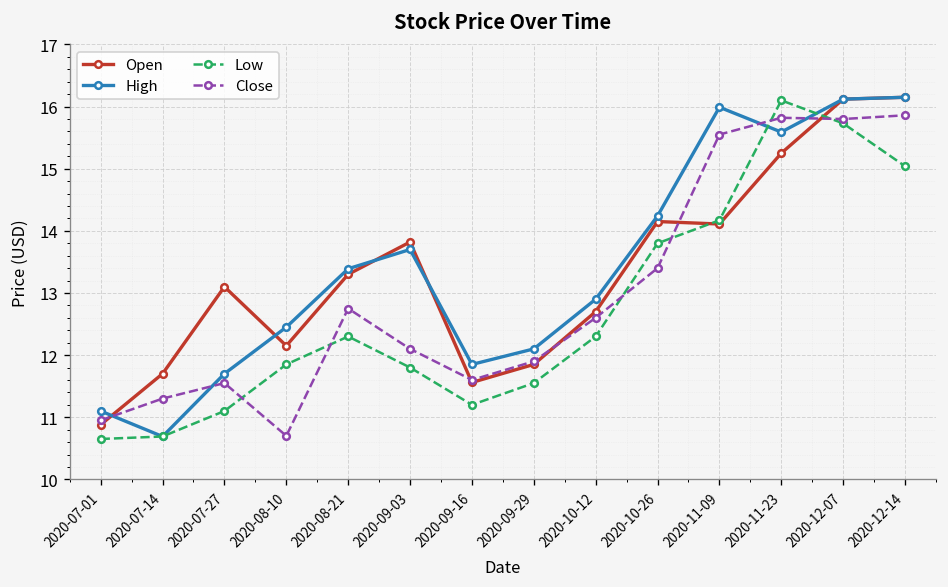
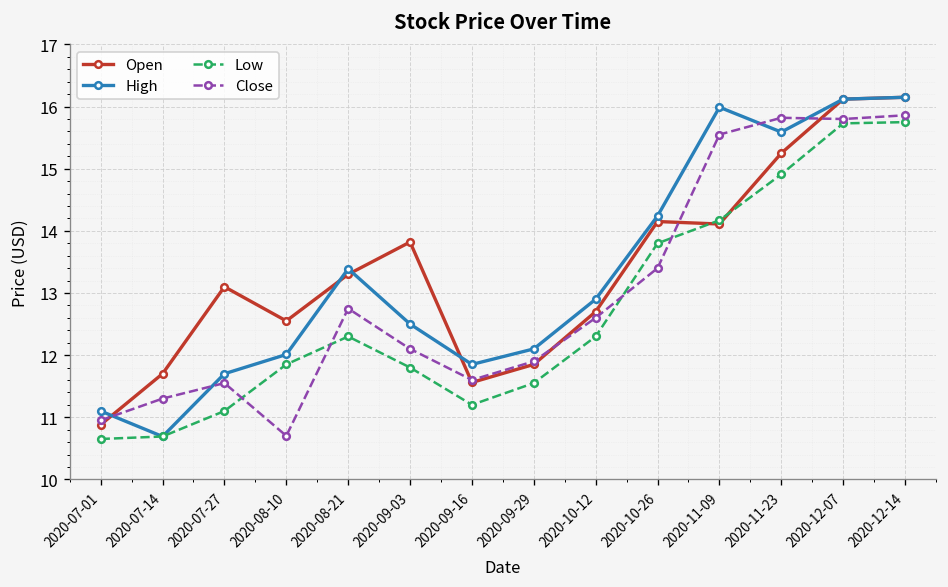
  {
    "Open": {
      "2020-07-01": 10.9,
      "2020-07-14": 11.7,
      "2020-07-27": 13.1,
-     "2020-08-10": 12.2,
+     "2020-08-10": 12.6,
      "2020-08-21": 13.3,
      "2020-09-03": 13.8,
      "2020-09-29": 11.9,
      "2020-10-12": 12.7,
      "2020-10-26": 14.2,
      "2020-11-09": 14.1,
      "2020-11-23": 15.3
    },
    "High": {
      "2020-07-01": 11.1,
      "2020-07-27": 11.7,
-     "2020-08-10": 12.5,
+     "2020-08-10": 12.0,
      "2020-08-21": 13.4,
-     "2020-09-03": 13.7,
+     "2020-09-03": 12.5,
      "2020-09-16": 11.9,
      "2020-09-29": 12.1,
      "2020-10-12": 12.9,
      "2020-10-26": 14.2,
      "2020-11-09": 16.0,
      "2020-11-23": 15.6
    },
    "Low": {
      "2020-07-01": 10.7,
      "2020-07-27": 11.1,
      "2020-08-10": 11.9,
      "2020-08-21": 12.3,
      "2020-09-03": 11.8,
      "2020-09-16": 11.2,
      "2020-09-29": 11.6,
      "2020-10-12": 12.3,
      "2020-10-26": 13.8,
      "2020-11-09": 14.2,
-     "2020-11-23": 16.1,
+     "2020-11-23": 14.9,
      "2020-12-07": 15.7,
-     "2020-12-14": 15.0
+     "2020-12-14": 15.8
    },
    "Close": {
      "2020-07-01": 11.0,
      "2020-07-14": 11.3,
      "2020-07-27": 11.6,
      "2020-08-10": 10.7,
      "2020-08-21": 12.8,
      "2020-09-03": 12.1,
      "2020-09-29": 11.9,
      "2020-10-12": 12.6,
      "2020-10-26": 13.4,
      "2020-11-09": 15.6,
      "2020-11-23": 15.8,
      "2020-12-07": 15.8,
      "2020-12-14": 15.9
    }
  }
